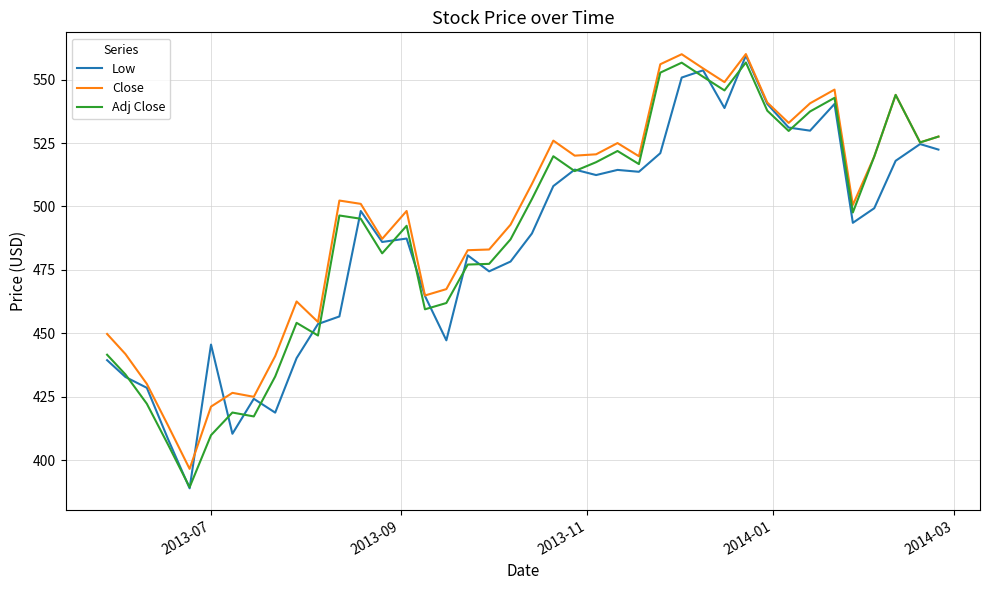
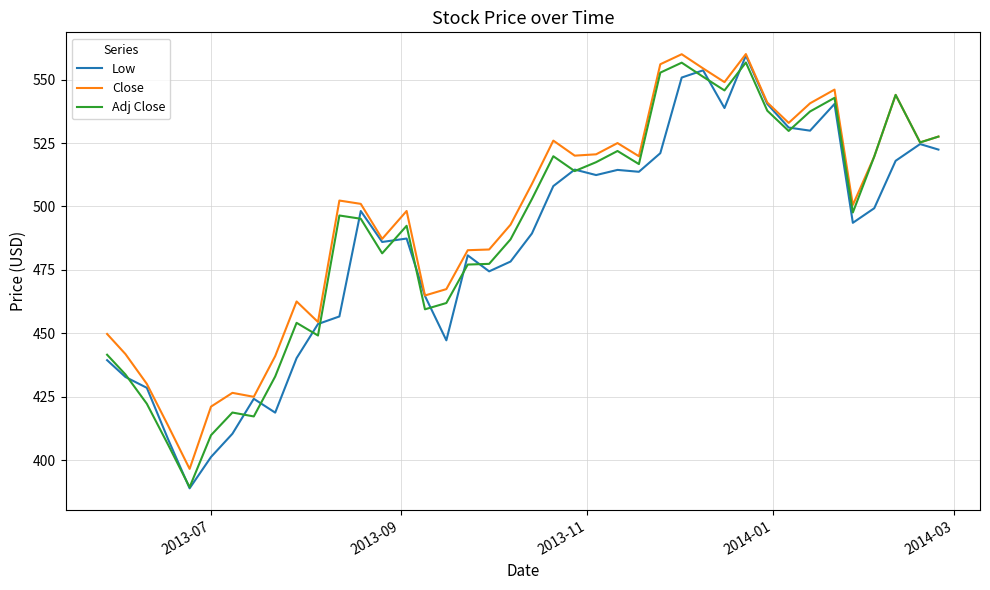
  {
    "Low": {
-     "2013-07": 446
+     "2013-07": 401
    },
    "Close": {
      "2013-07": 421
    },
    "Adj Close": {
      "2013-07": 410
    }
  }
